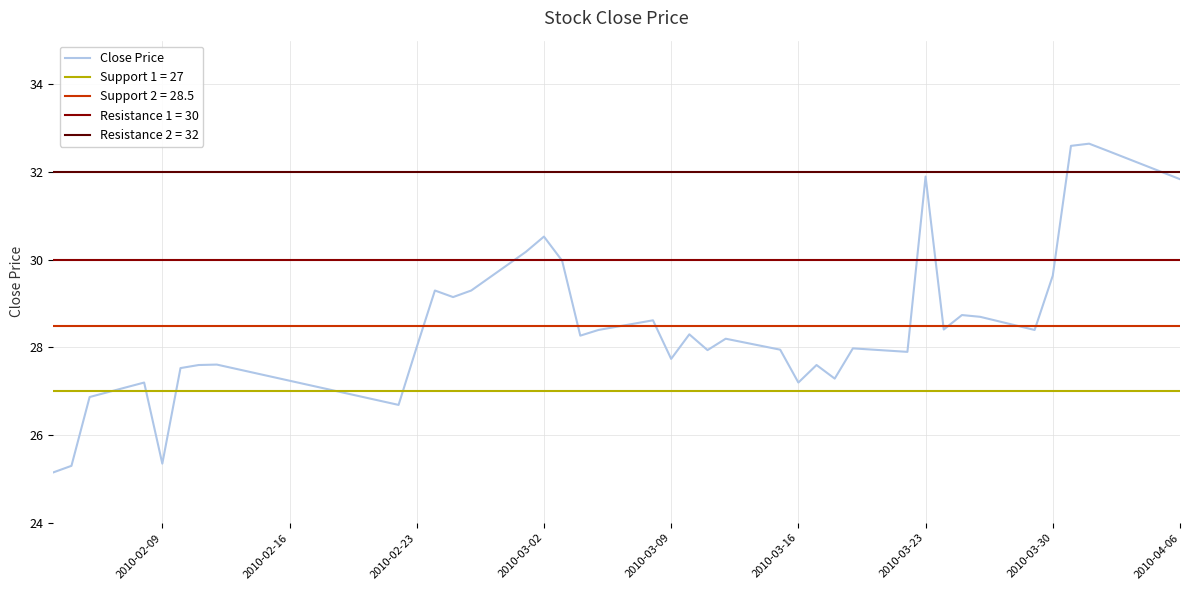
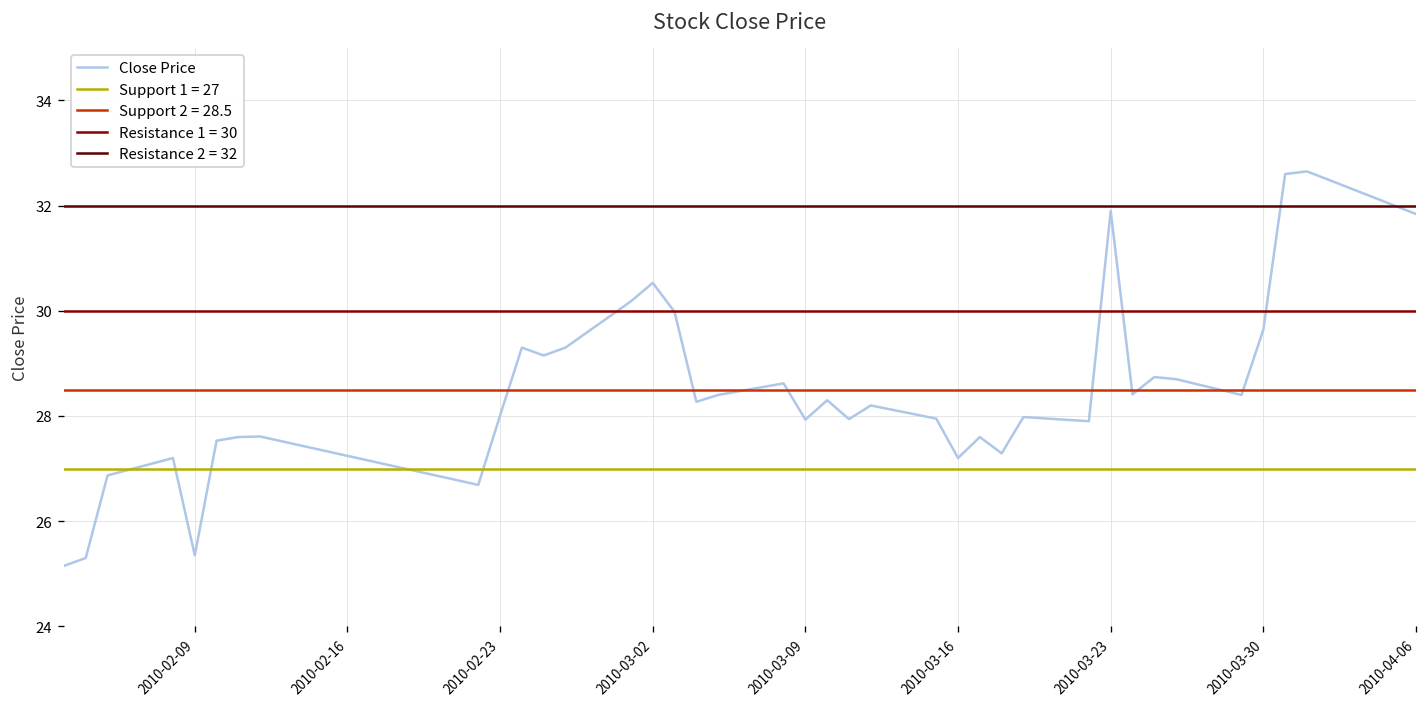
  {
    "2010-02-09": 25.4,
    "2010-02-23": 28.0,
    "2010-03-02": 30.5,
-   "2010-03-09": 27.7,
+   "2010-03-09": 27.9,
    "2010-03-16": 27.2,
    "2010-03-23": 31.9,
    "2010-03-30": 29.6,
    "2010-04-06": 31.8
  }
